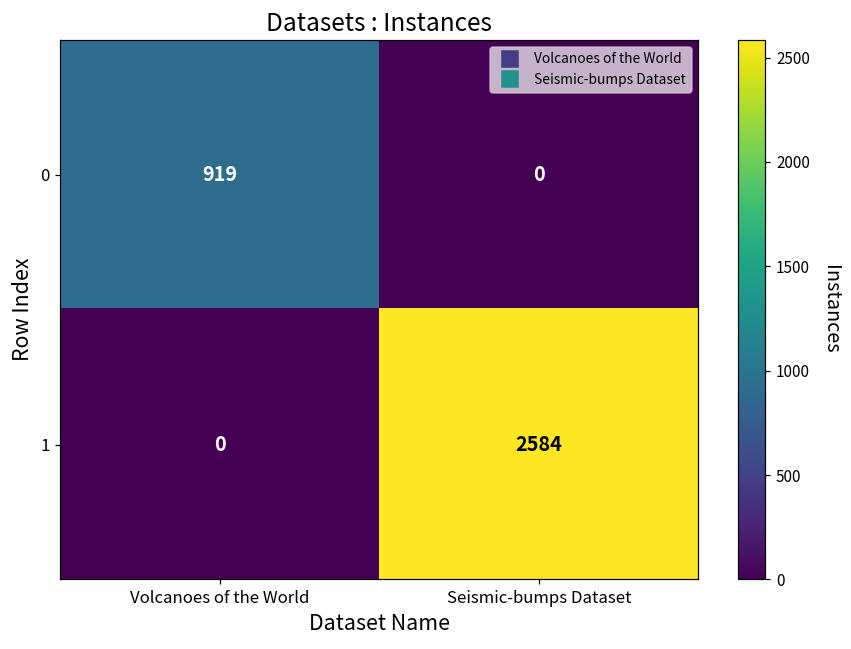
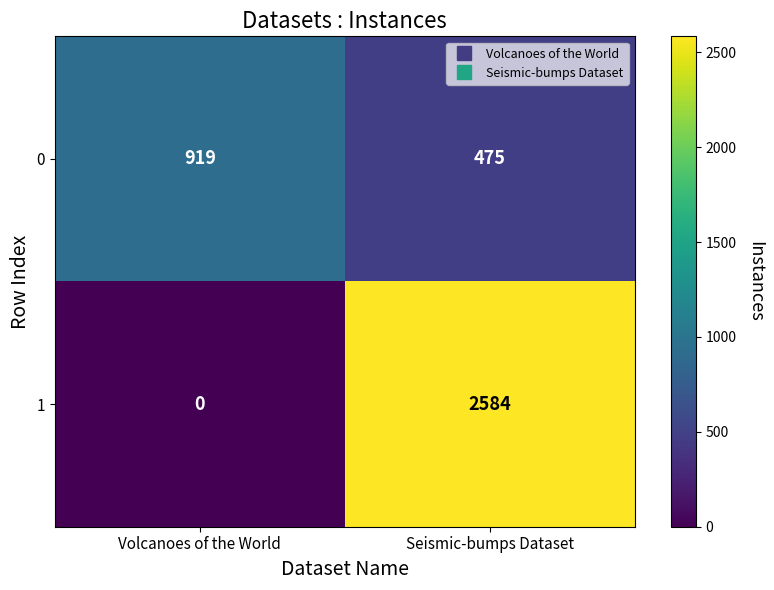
  {
    "0": {
      "Volcanoes of the World": 919,
-     "Seismic-bumps Dataset": 0
+     "Seismic-bumps Dataset": 475
    },
    "1": {
      "Volcanoes of the World": 0,
      "Seismic-bumps Dataset": 2584
    }
  }
